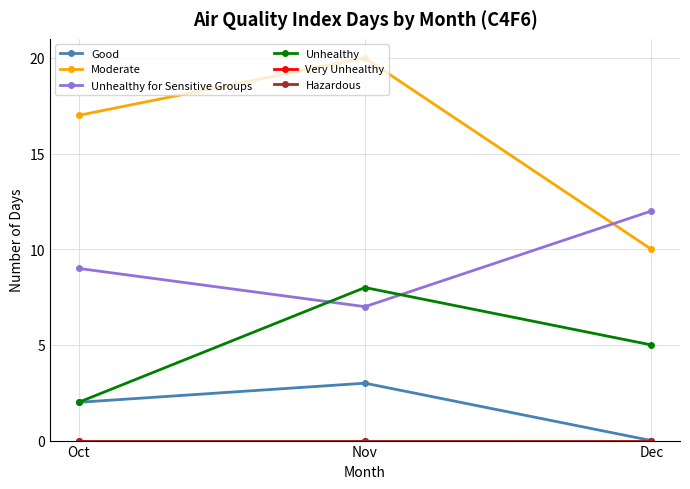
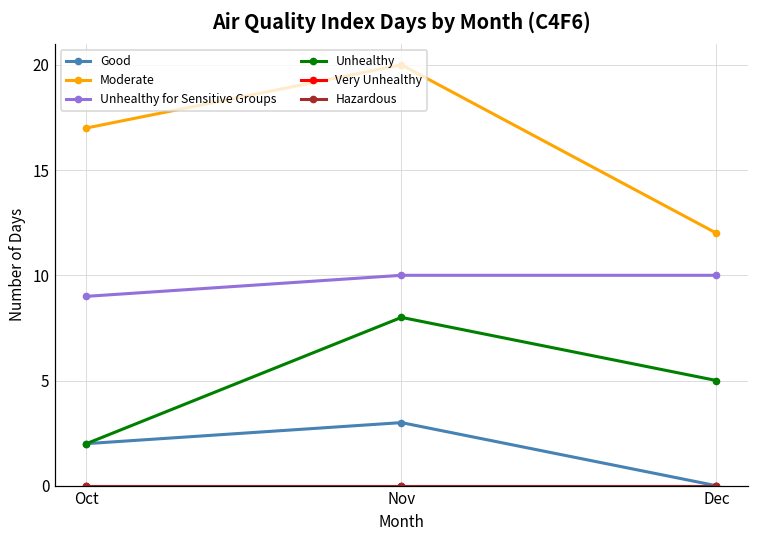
  {
    "Good": {
      "Nov": 3
    },
    "Moderate": {
      "Oct": 17,
-     "Dec": 10
+     "Dec": 12
    },
    "Unhealthy for Sensitive Groups": {
      "Oct": 9,
-     "Nov": 7,
-     "Dec": 12
+     "Nov": 10,
+     "Dec": 10
    },
    "Unhealthy": {
      "Nov": 8,
      "Dec": 5
    },
    "Hazardous": {
      "Oct": 0,
      "Nov": 0
    }
  }
